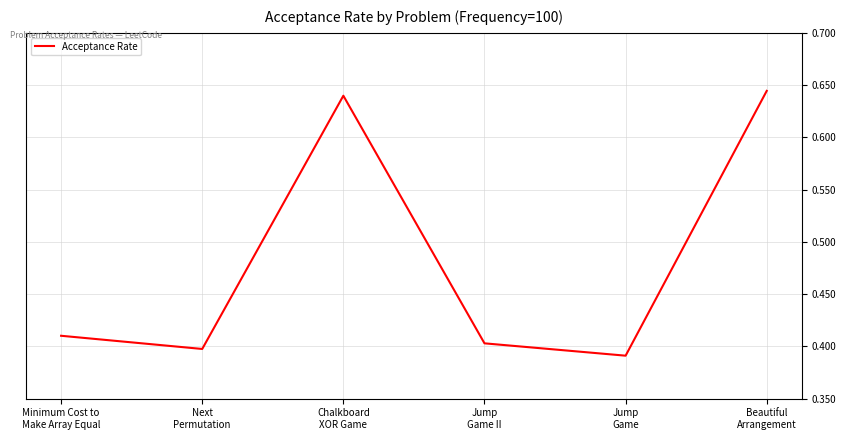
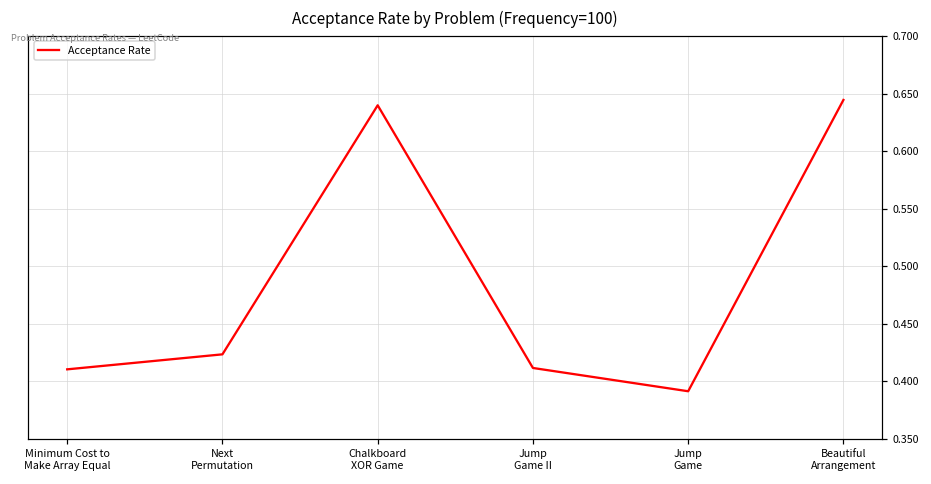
  {
    "Minimum Cost to Make Array Equal": 0.410,
-   "Next Permutation": 0.398,
+   "Next Permutation": 0.423,
    "Chalkboard XOR Game": 0.640,
-   "Jump Game II": 0.403,
+   "Jump Game II": 0.411,
    "Jump Game": 0.391,
    "Beautiful Arrangement": 0.645
  }
